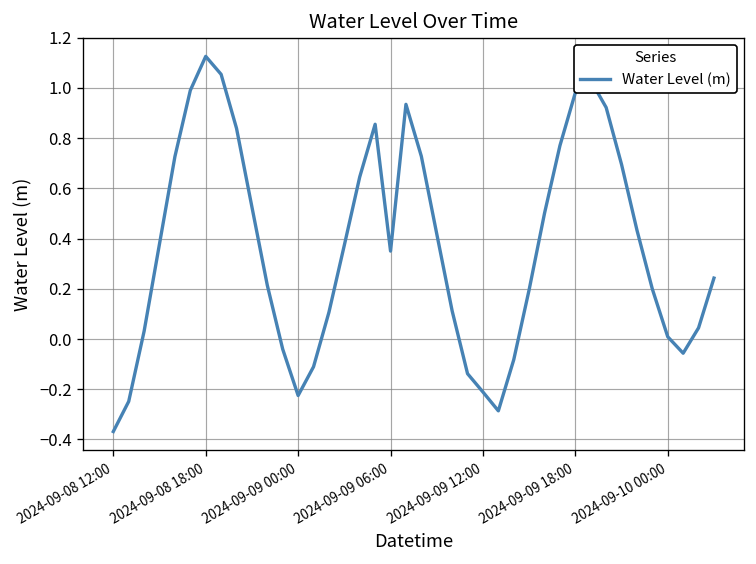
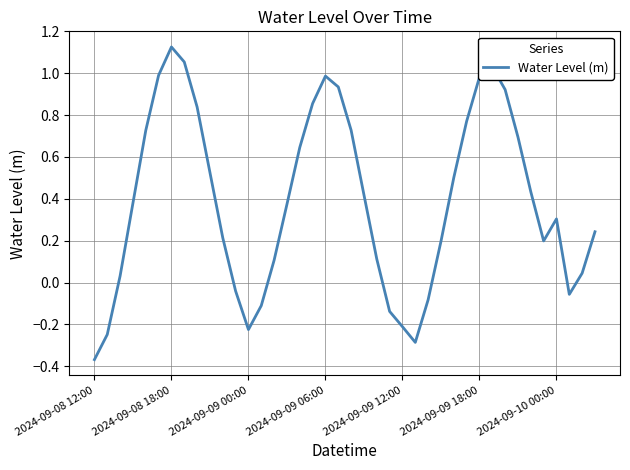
  {
    "2024-09-08 12:00": -0.37,
    "2024-09-08 18:00": 1.13,
    "2024-09-09 00:00": -0.23,
-   "2024-09-09 06:00": 0.35,
+   "2024-09-09 06:00": 0.99,
    "2024-09-09 12:00": -0.21,
-   "2024-09-10 00:00": 0.01
+   "2024-09-10 00:00": 0.30
  }
